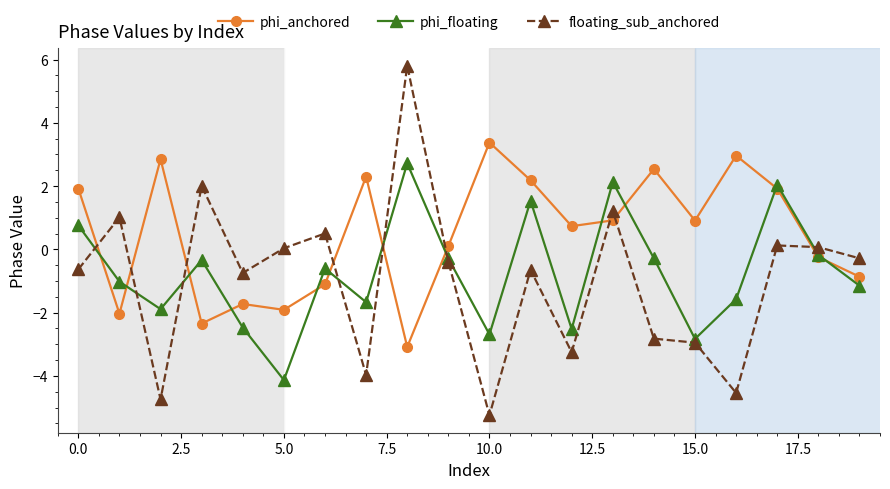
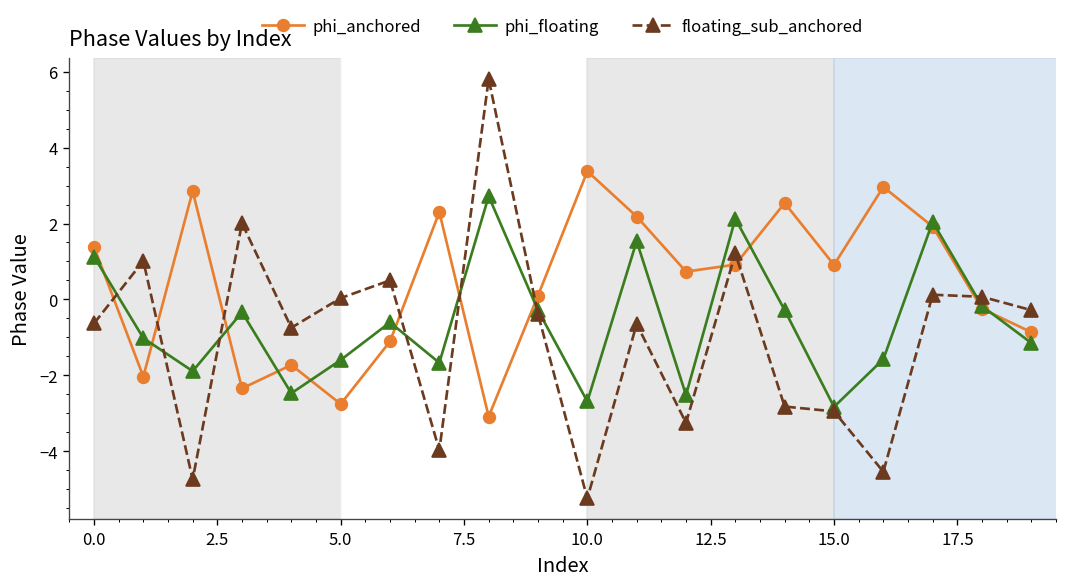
  {
    "phi_anchored": {
-     "0.0": 1.9,
-     "5.0": -1.9,
+     "0.0": 1.4,
+     "5.0": -2.8,
      "10.0": 3.4,
      "15.0": 0.9
    },
    "phi_floating": {
-     "0.0": 0.8,
-     "5.0": -4.1,
+     "0.0": 1.1,
+     "5.0": -1.6,
      "10.0": -2.7,
      "15.0": -2.8
    },
    "floating_sub_anchored": {
      "0.0": -0.6,
      "5.0": 0.0,
      "10.0": -5.2,
      "15.0": -2.9
    }
  }
